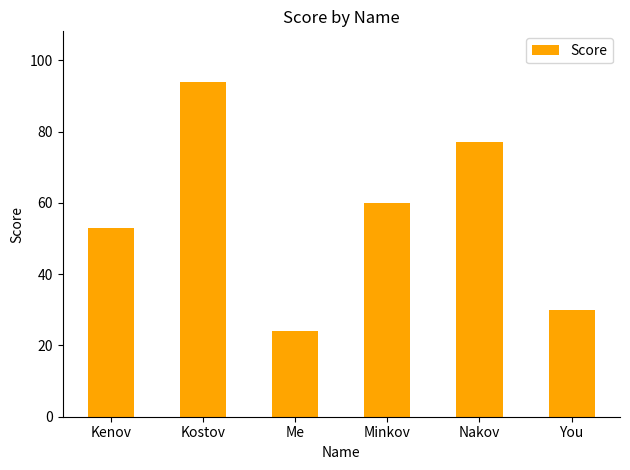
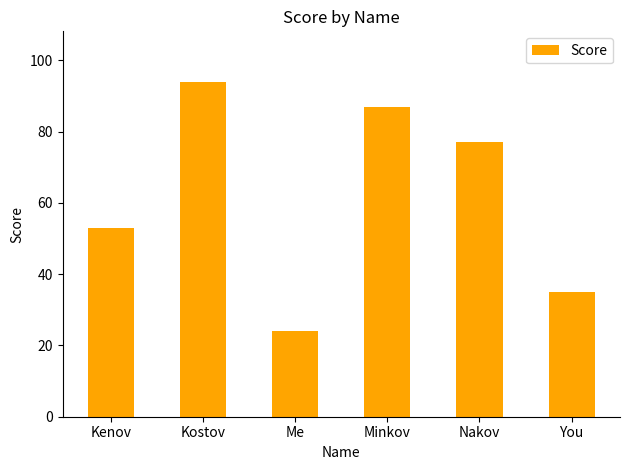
  {
    "Kenov": 53,
    "Kostov": 94,
    "Me": 24,
-   "Minkov": 60,
+   "Minkov": 87,
    "Nakov": 77,
-   "You": 30
+   "You": 35
  }
